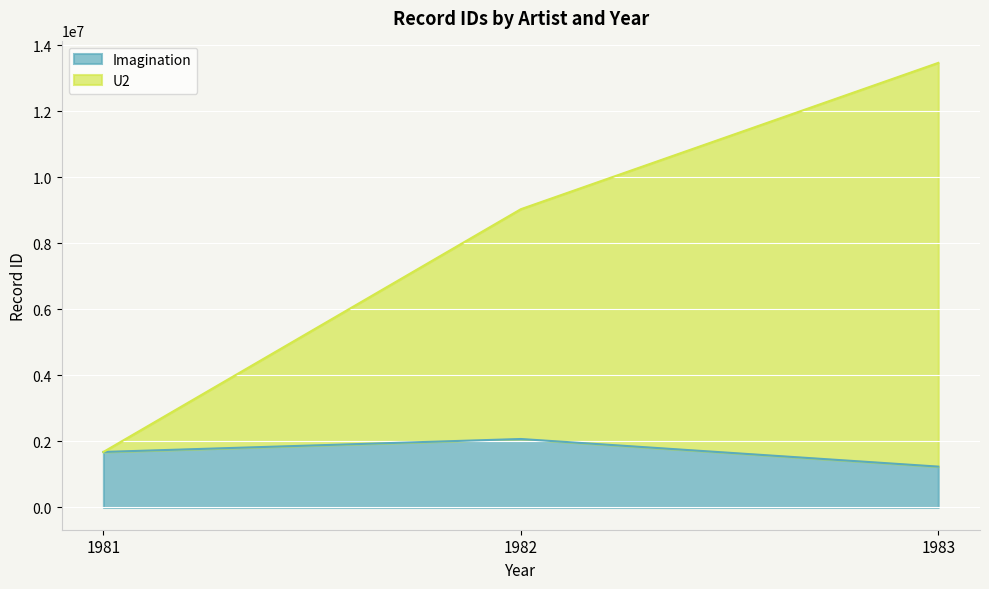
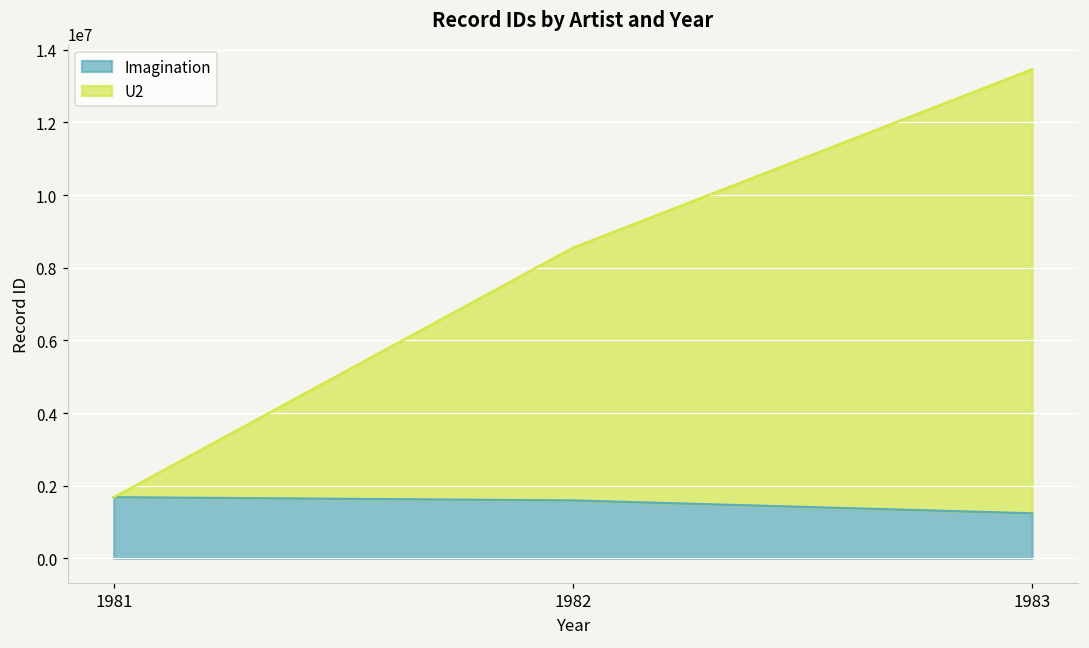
  {
    "Imagination": {
-     "1982": 2100000,
+     "1982": 1600000,
      "1983": 1200000
    },
    "U2": {
      "1982": 7000000,
      "1983": 12200000
    }
  }
